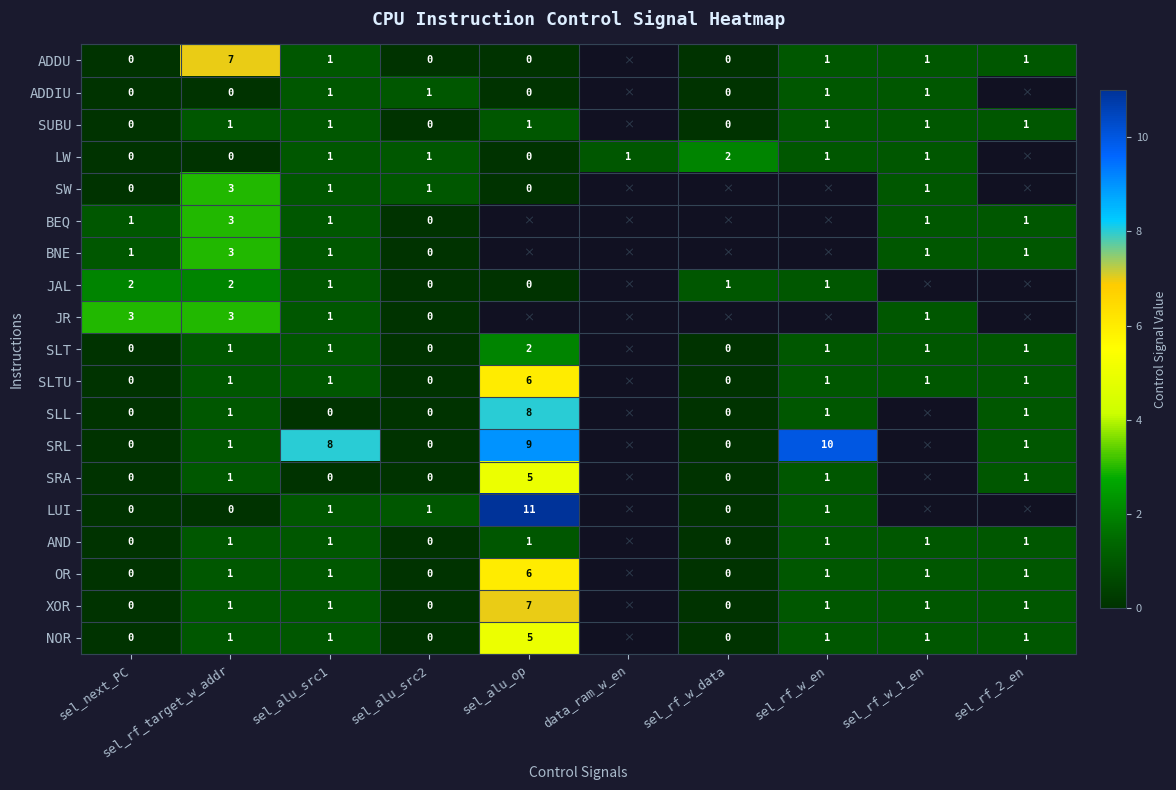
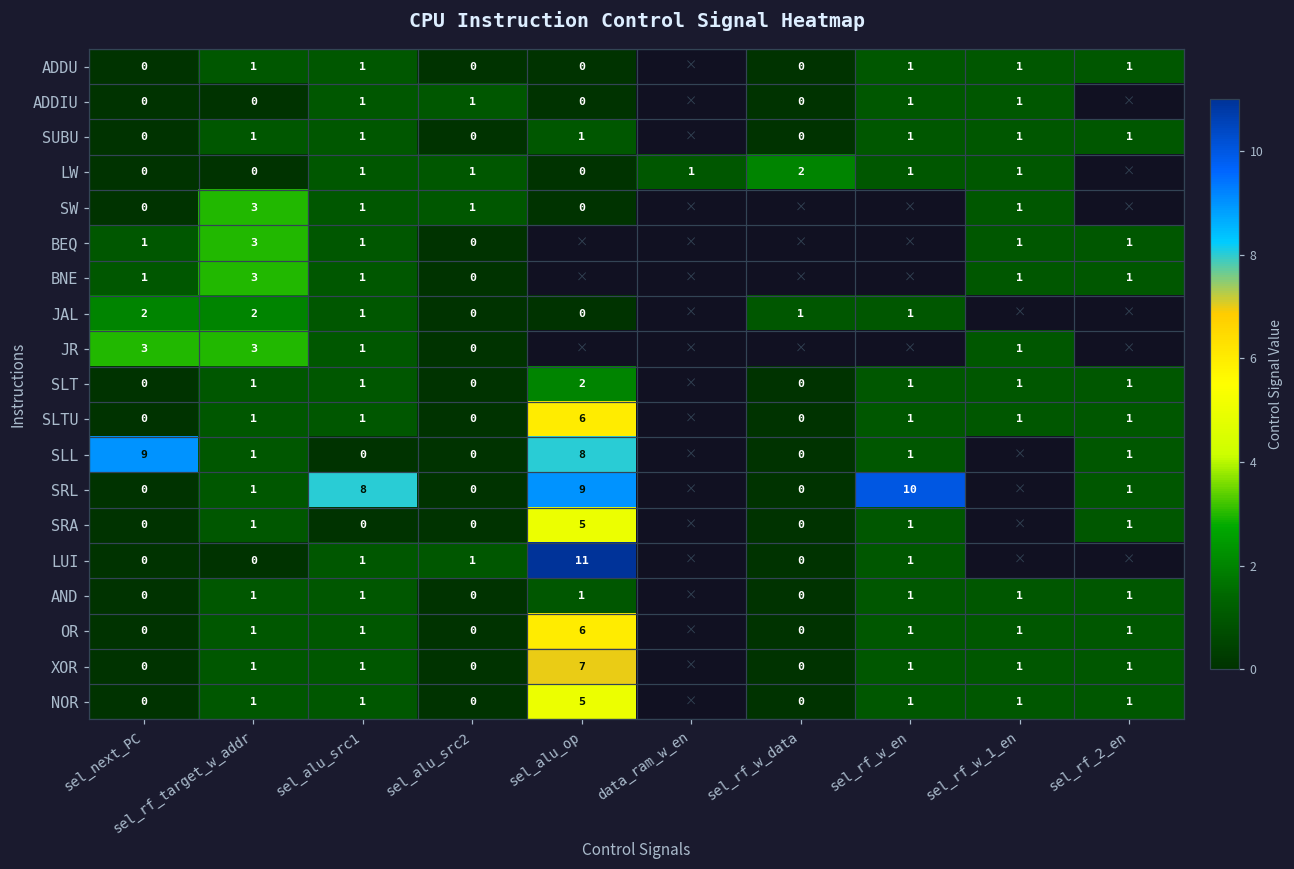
  {
    "ADDU": {
      "sel_next_PC": 0,
-     "sel_rf_target_w_addr": 7,
+     "sel_rf_target_w_addr": 1,
      "sel_alu_src1": 1,
      "sel_alu_src2": 0,
      "sel_alu_op": 0,
      "sel_rf_w_data": 0,
      "sel_rf_w_en": 1,
      "sel_rf_w_1_en": 1,
      "sel_rf_2_en": 1
    },
    "ADDIU": {
      "sel_next_PC": 0,
      "sel_rf_target_w_addr": 0,
      "sel_alu_src1": 1,
      "sel_alu_src2": 1,
      "sel_alu_op": 0,
      "sel_rf_w_data": 0,
      "sel_rf_w_en": 1,
      "sel_rf_w_1_en": 1
    },
    "SUBU": {
      "sel_next_PC": 0,
      "sel_rf_target_w_addr": 1,
      "sel_alu_src1": 1,
      "sel_alu_src2": 0,
      "sel_alu_op": 1,
      "sel_rf_w_data": 0,
      "sel_rf_w_en": 1,
      "sel_rf_w_1_en": 1,
      "sel_rf_2_en": 1
    },
    "LW": {
      "sel_next_PC": 0,
      "sel_rf_target_w_addr": 0,
      "sel_alu_src1": 1,
      "sel_alu_src2": 1,
      "sel_alu_op": 0,
      "data_ram_w_en": 1,
      "sel_rf_w_data": 2,
      "sel_rf_w_en": 1,
      "sel_rf_w_1_en": 1
    },
    "SW": {
      "sel_next_PC": 0,
      "sel_rf_target_w_addr": 3,
      "sel_alu_src1": 1,
      "sel_alu_src2": 1,
      "sel_alu_op": 0,
      "sel_rf_w_1_en": 1
    },
    "BEQ": {
      "sel_next_PC": 1,
      "sel_rf_target_w_addr": 3,
      "sel_alu_src1": 1,
      "sel_alu_src2": 0,
      "sel_rf_w_1_en": 1,
      "sel_rf_2_en": 1
    },
    "BNE": {
      "sel_next_PC": 1,
      "sel_rf_target_w_addr": 3,
      "sel_alu_src1": 1,
      "sel_alu_src2": 0,
      "sel_rf_w_1_en": 1,
      "sel_rf_2_en": 1
    },
    "JAL": {
      "sel_next_PC": 2,
      "sel_rf_target_w_addr": 2,
      "sel_alu_src1": 1,
      "sel_alu_src2": 0,
      "sel_alu_op": 0,
      "sel_rf_w_data": 1,
      "sel_rf_w_en": 1
    },
    "JR": {
      "sel_next_PC": 3,
      "sel_rf_target_w_addr": 3,
      "sel_alu_src1": 1,
      "sel_alu_src2": 0,
      "sel_rf_w_1_en": 1
    },
    "SLT": {
      "sel_next_PC": 0,
      "sel_rf_target_w_addr": 1,
      "sel_alu_src1": 1,
      "sel_alu_src2": 0,
      "sel_alu_op": 2,
      "sel_rf_w_data": 0,
      "sel_rf_w_en": 1,
      "sel_rf_w_1_en": 1,
      "sel_rf_2_en": 1
    },
    "SLTU": {
      "sel_next_PC": 0,
      "sel_rf_target_w_addr": 1,
      "sel_alu_src1": 1,
      "sel_alu_src2": 0,
      "sel_alu_op": 6,
      "sel_rf_w_data": 0,
      "sel_rf_w_en": 1,
      "sel_rf_w_1_en": 1,
      "sel_rf_2_en": 1
    },
    "SLL": {
-     "sel_next_PC": 0,
+     "sel_next_PC": 9,
      "sel_rf_target_w_addr": 1,
      "sel_alu_src1": 0,
      "sel_alu_src2": 0,
      "sel_alu_op": 8,
      "sel_rf_w_data": 0,
      "sel_rf_w_en": 1,
      "sel_rf_2_en": 1
    },
    "SRL": {
      "sel_next_PC": 0,
      "sel_rf_target_w_addr": 1,
      "sel_alu_src1": 8,
      "sel_alu_src2": 0,
      "sel_alu_op": 9,
      "sel_rf_w_data": 0,
      "sel_rf_w_en": 10,
      "sel_rf_2_en": 1
    },
    "SRA": {
      "sel_next_PC": 0,
      "sel_rf_target_w_addr": 1,
      "sel_alu_src1": 0,
      "sel_alu_src2": 0,
      "sel_alu_op": 5,
      "sel_rf_w_data": 0,
      "sel_rf_w_en": 1,
      "sel_rf_2_en": 1
    },
    "LUI": {
      "sel_next_PC": 0,
      "sel_rf_target_w_addr": 0,
      "sel_alu_src1": 1,
      "sel_alu_src2": 1,
      "sel_alu_op": 11,
      "sel_rf_w_data": 0,
      "sel_rf_w_en": 1
    },
    "AND": {
      "sel_next_PC": 0,
      "sel_rf_target_w_addr": 1,
      "sel_alu_src1": 1,
      "sel_alu_src2": 0,
      "sel_alu_op": 1,
      "sel_rf_w_data": 0,
      "sel_rf_w_en": 1,
      "sel_rf_w_1_en": 1,
      "sel_rf_2_en": 1
    },
    "OR": {
      "sel_next_PC": 0,
      "sel_rf_target_w_addr": 1,
      "sel_alu_src1": 1,
      "sel_alu_src2": 0,
      "sel_alu_op": 6,
      "sel_rf_w_data": 0,
      "sel_rf_w_en": 1,
      "sel_rf_w_1_en": 1,
      "sel_rf_2_en": 1
    },
    "XOR": {
      "sel_next_PC": 0,
      "sel_rf_target_w_addr": 1,
      "sel_alu_src1": 1,
      "sel_alu_src2": 0,
      "sel_alu_op": 7,
      "sel_rf_w_data": 0,
      "sel_rf_w_en": 1,
      "sel_rf_w_1_en": 1,
      "sel_rf_2_en": 1
    },
    "NOR": {
      "sel_next_PC": 0,
      "sel_rf_target_w_addr": 1,
      "sel_alu_src1": 1,
      "sel_alu_src2": 0,
      "sel_alu_op": 5,
      "sel_rf_w_data": 0,
      "sel_rf_w_en": 1,
      "sel_rf_w_1_en": 1,
      "sel_rf_2_en": 1
    }
  }
